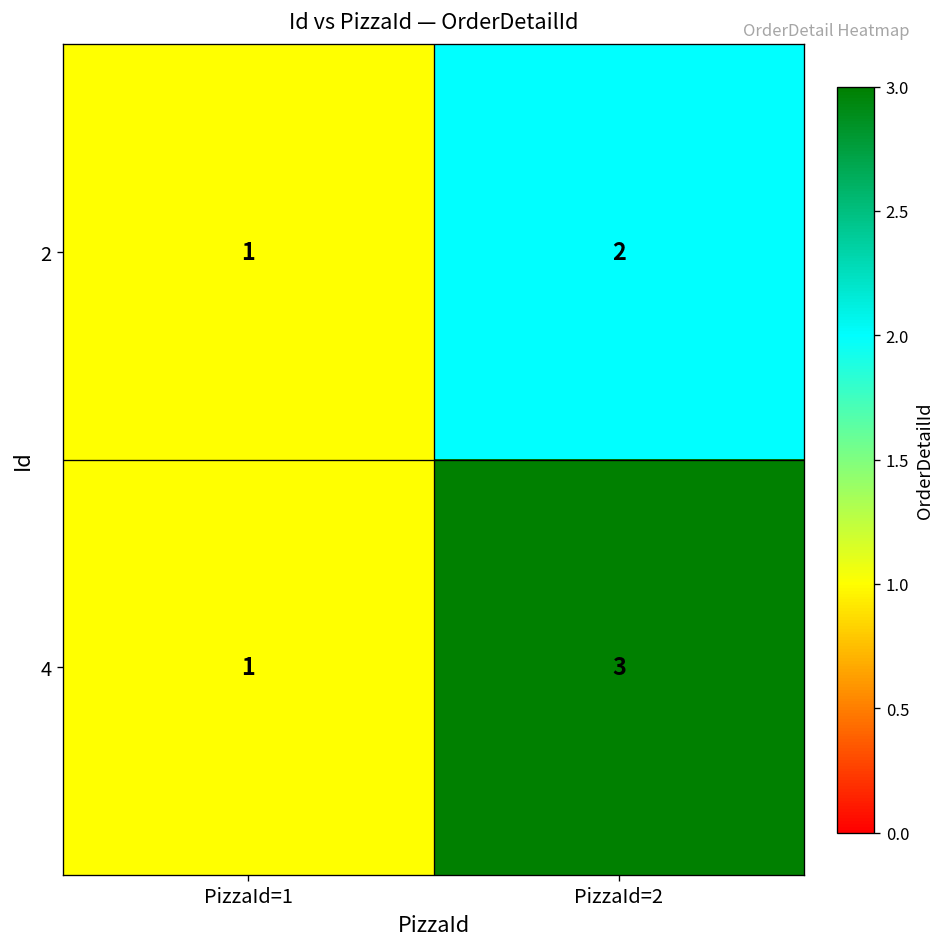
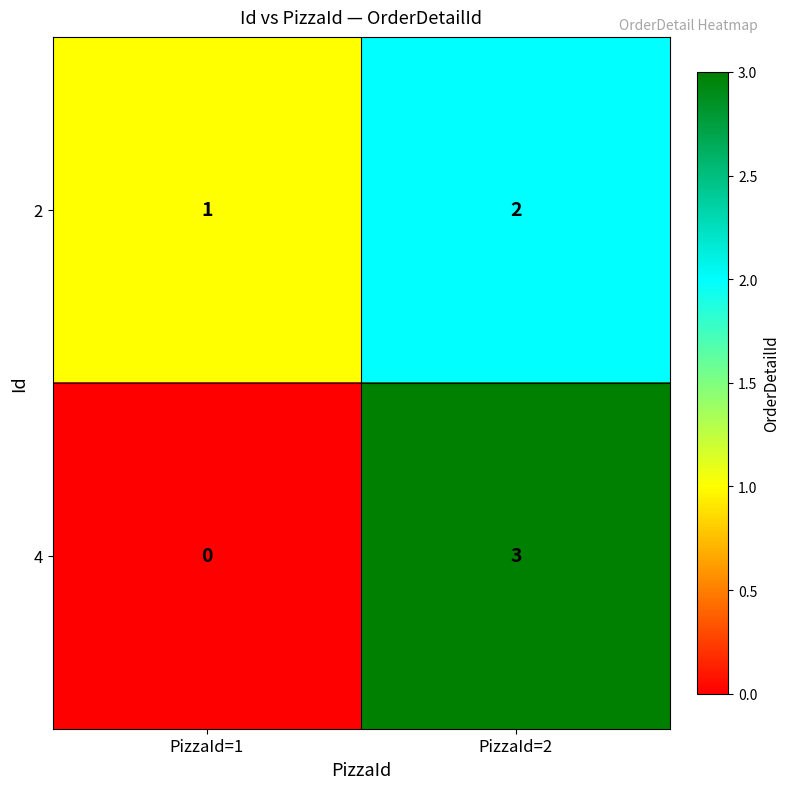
  {
    "2": {
      "PizzaId=1": 1,
      "PizzaId=2": 2
    },
    "4": {
-     "PizzaId=1": 1,
+     "PizzaId=1": 0,
      "PizzaId=2": 3
    }
  }
